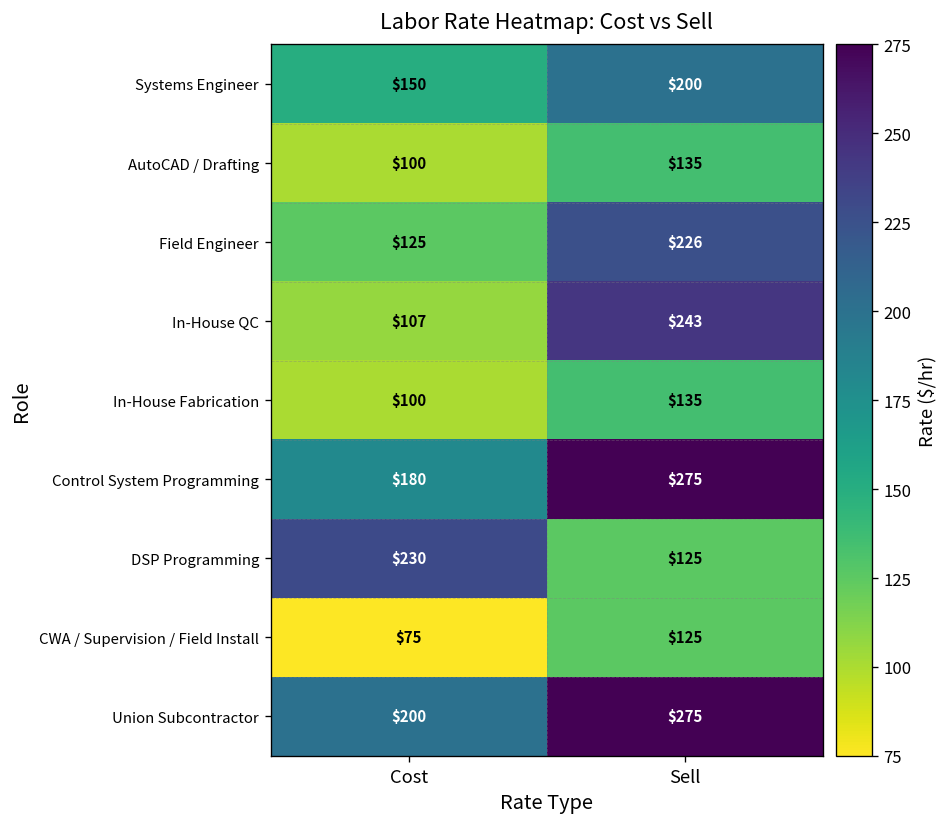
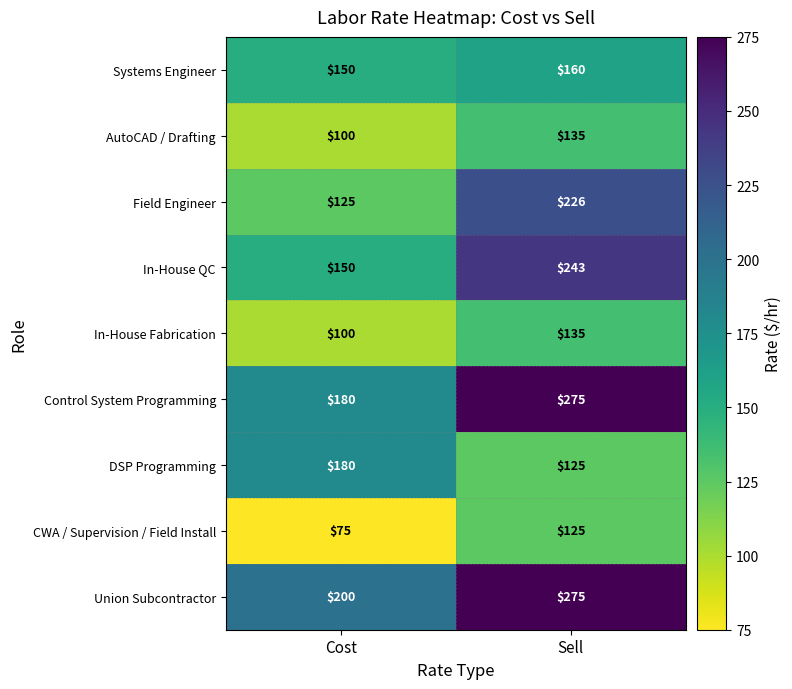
  {
    "Systems Engineer": {
      "Cost": "$150",
-     "Sell": "$200"
+     "Sell": "$160"
    },
    "AutoCAD / Drafting": {
      "Cost": "$100",
      "Sell": "$135"
    },
    "Field Engineer": {
      "Cost": "$125",
      "Sell": "$226"
    },
    "In-House QC": {
-     "Cost": "$107",
+     "Cost": "$150",
      "Sell": "$243"
    },
    "In-House Fabrication": {
      "Cost": "$100",
      "Sell": "$135"
    },
    "Control System Programming": {
      "Cost": "$180",
      "Sell": "$275"
    },
    "DSP Programming": {
-     "Cost": "$230",
+     "Cost": "$180",
      "Sell": "$125"
    },
    "CWA / Supervision / Field Install": {
      "Cost": "$75",
      "Sell": "$125"
    },
    "Union Subcontractor": {
      "Cost": "$200",
      "Sell": "$275"
    }
  }
